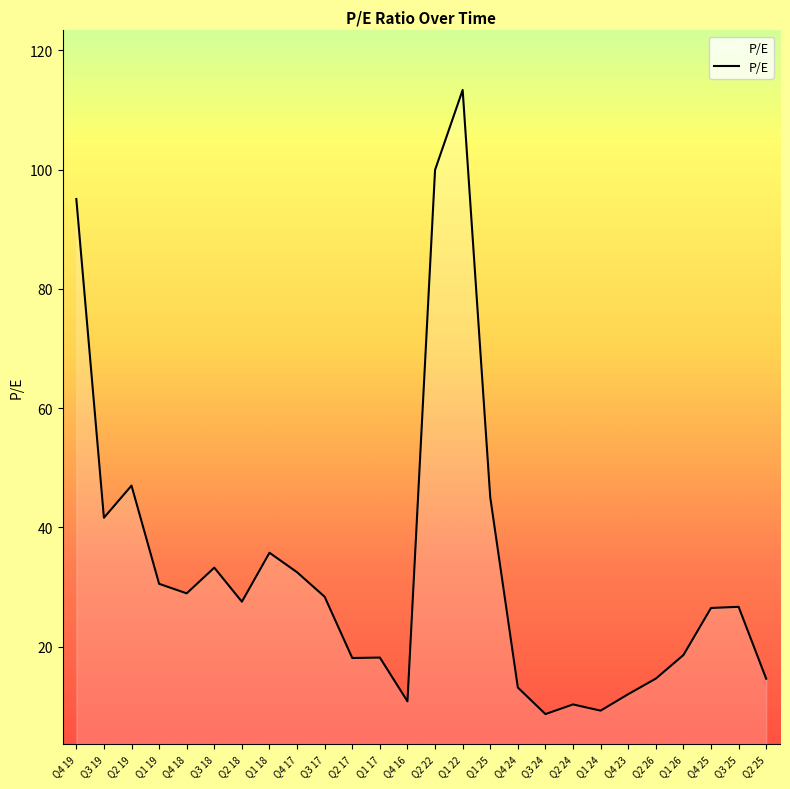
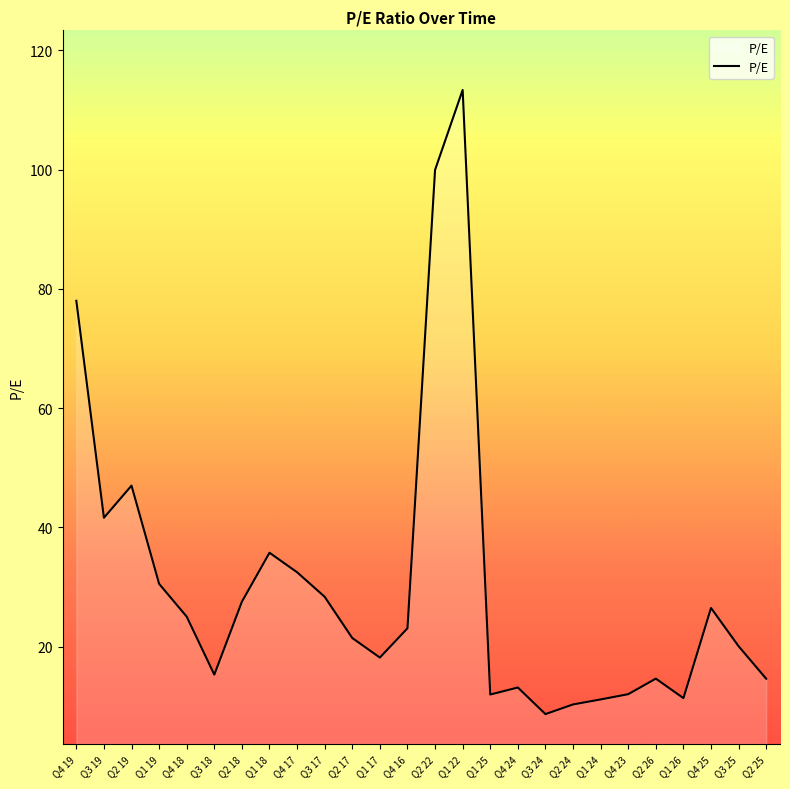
  {
-   "Q4 19": 95,
+   "Q4 19": 78,
    "Q3 19": 42,
    "Q2 19": 47,
    "Q1 19": 31,
-   "Q4 18": 29,
-   "Q3 18": 33,
+   "Q4 18": 25,
+   "Q3 18": 15,
    "Q2 18": 28,
    "Q1 18": 36,
    "Q4 17": 32,
    "Q3 17": 28,
-   "Q2 17": 18,
+   "Q2 17": 21,
    "Q1 17": 18,
-   "Q4 16": 11,
+   "Q4 16": 23,
    "Q2 22": 100,
    "Q1 22": 113,
-   "Q1 25": 45,
+   "Q1 25": 12,
    "Q4 24": 13,
    "Q3 24": 9,
    "Q2 24": 10,
-   "Q1 24": 9,
+   "Q1 24": 11,
    "Q4 23": 12,
    "Q2 26": 15,
-   "Q1 26": 19,
+   "Q1 26": 11,
    "Q4 25": 26,
-   "Q3 25": 27,
+   "Q3 25": 20,
    "Q2 25": 15
  }
